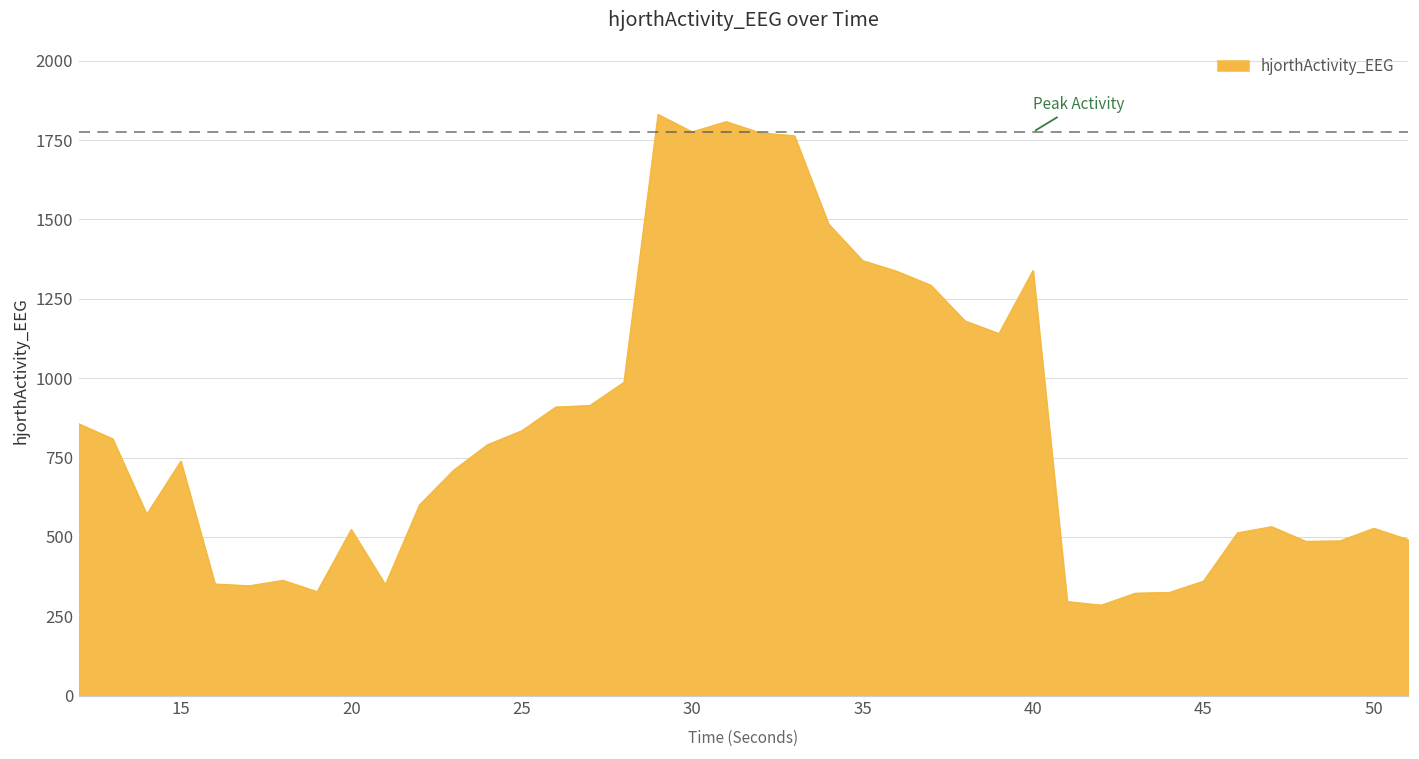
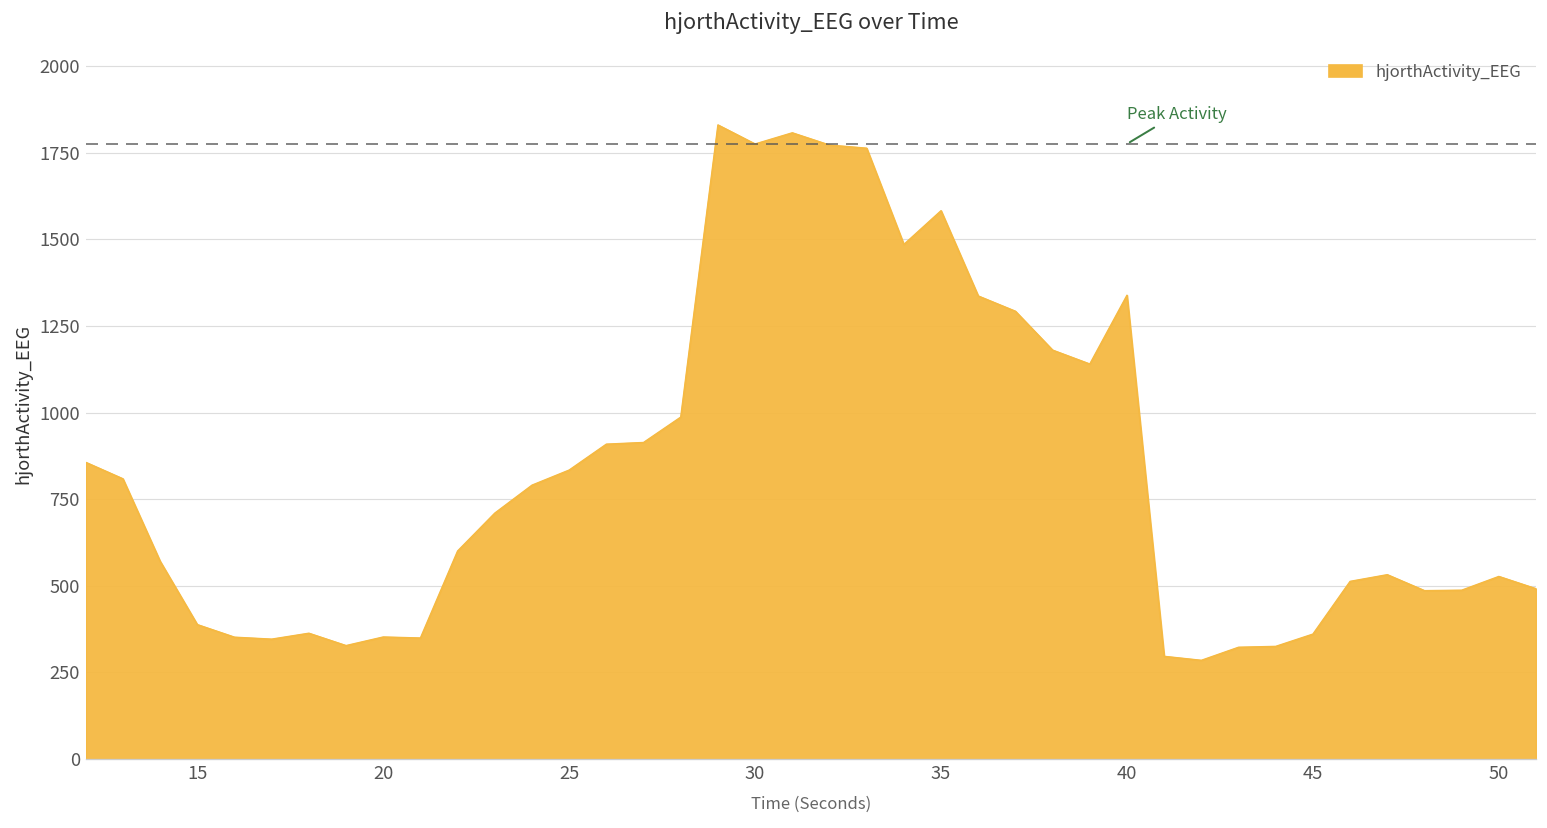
  {
-   "15": 740,
-   "20": 520,
+   "15": 390,
+   "20": 350,
    "25": 830,
    "30": 1780,
-   "35": 1370,
+   "35": 1580,
    "40": 1340,
    "45": 360,
    "50": 530
  }
